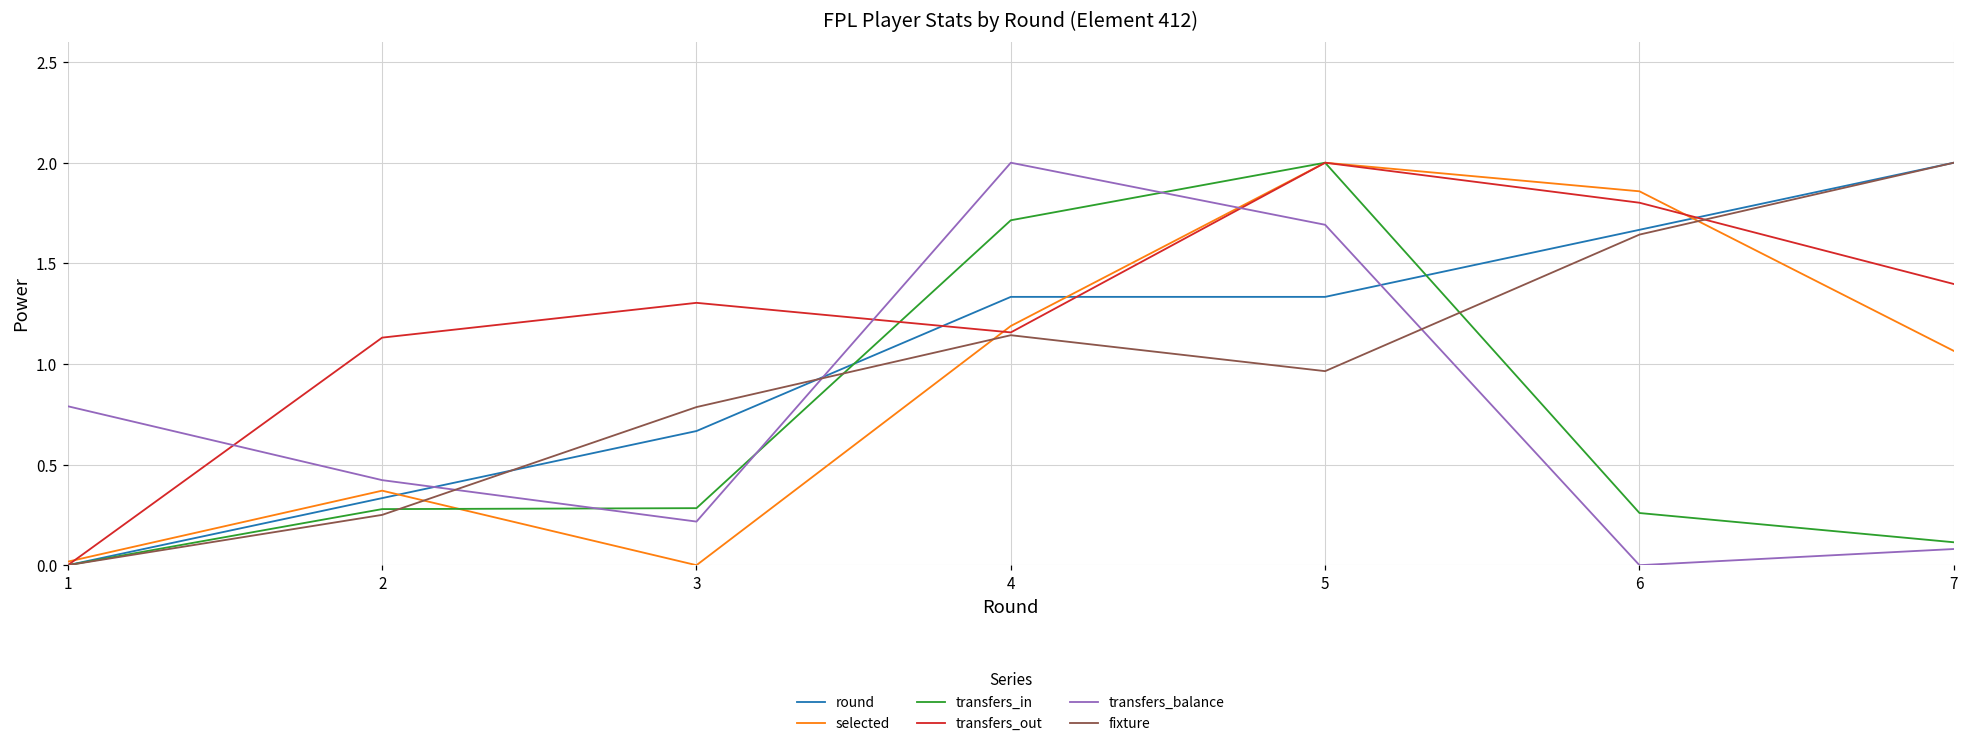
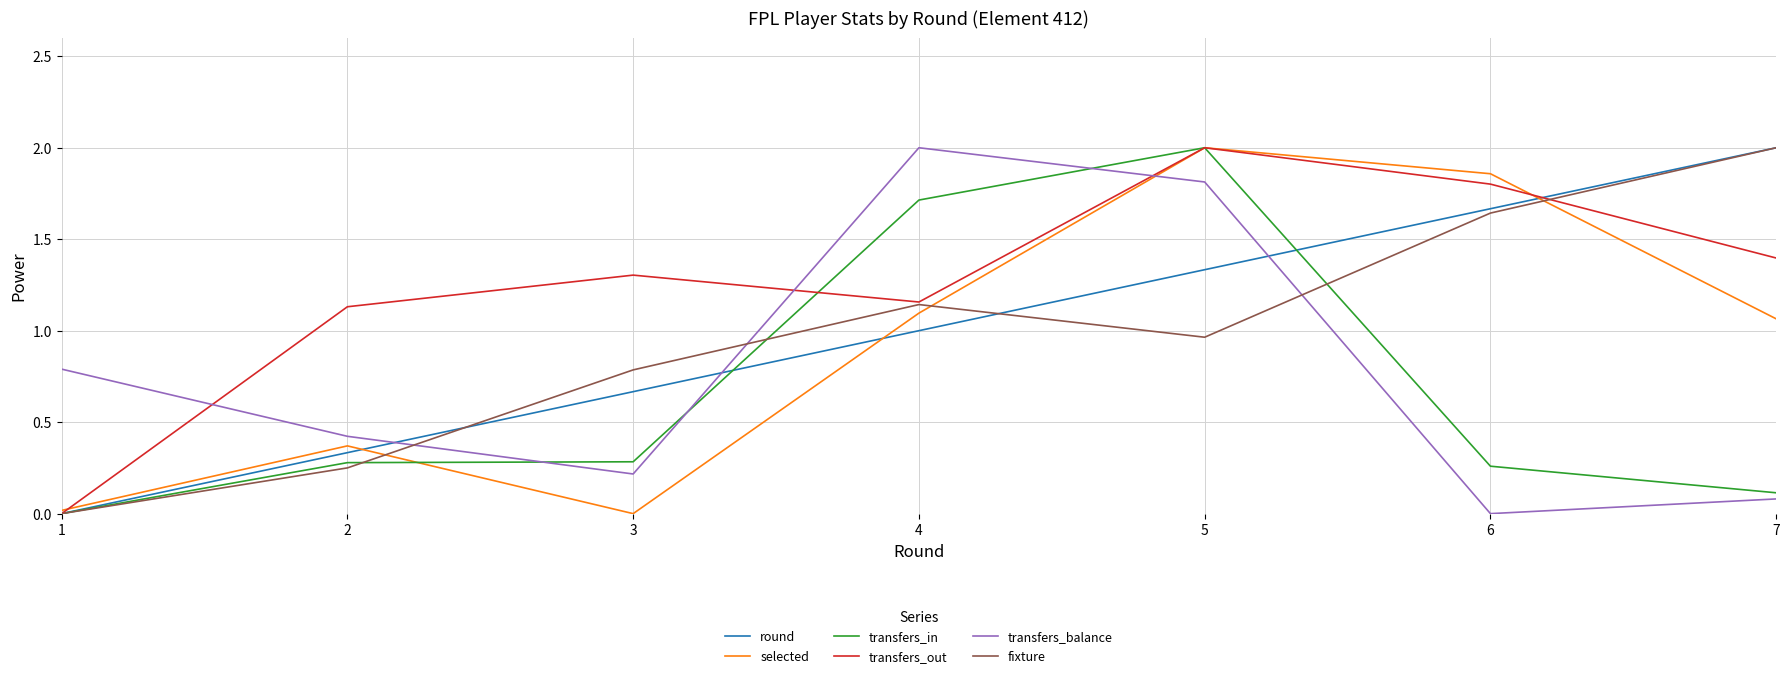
  {
    "round": {
      "2": 0.33,
      "3": 0.67,
-     "4": 1.33,
+     "4": 1.00,
      "5": 1.33,
      "6": 1.67
    },
    "selected": {
      "1": 0.02,
      "2": 0.37,
      "3": 0.00,
-     "4": 1.19,
+     "4": 1.10,
      "6": 1.86,
      "7": 1.06
    },
    "transfers_in": {
      "2": 0.28,
      "3": 0.28,
      "4": 1.71,
      "6": 0.26,
      "7": 0.11
    },
    "transfers_out": {
      "2": 1.13,
      "3": 1.30,
      "4": 1.16,
      "6": 1.80,
      "7": 1.40
    },
    "transfers_balance": {
      "1": 0.79,
      "2": 0.42,
      "3": 0.22,
      "4": 2.00,
-     "5": 1.69,
+     "5": 1.81,
      "6": 0.00,
      "7": 0.08
    },
    "fixture": {
      "2": 0.25,
      "3": 0.79,
      "4": 1.14,
      "5": 0.96,
      "6": 1.64
    }
  }
